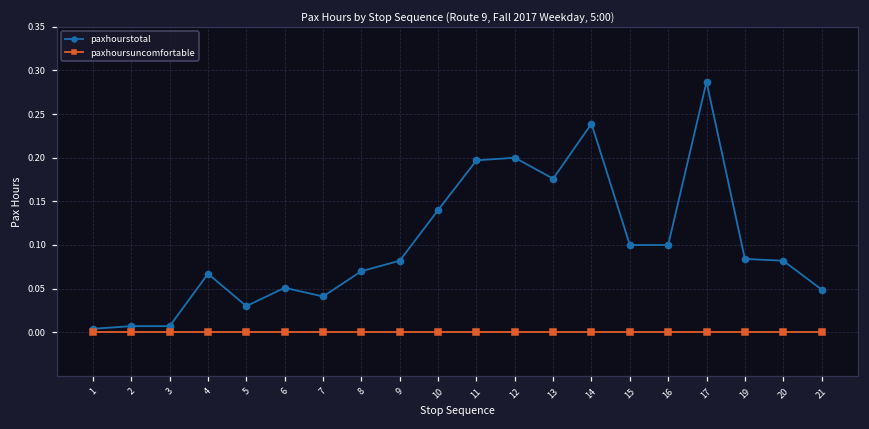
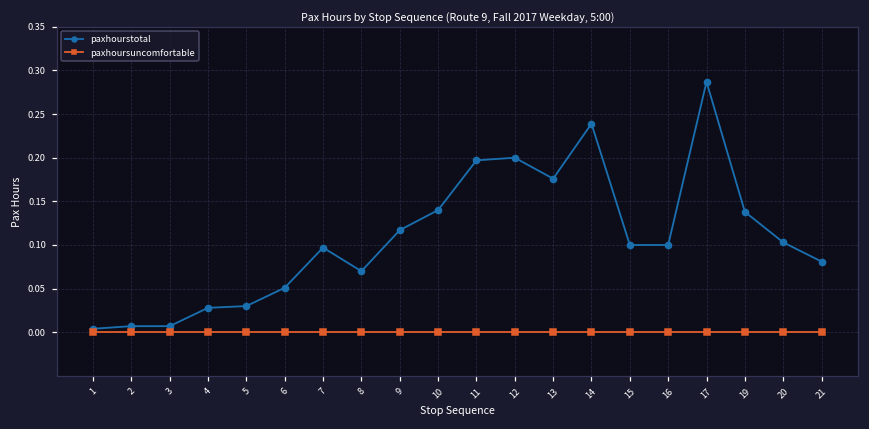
  {
    "paxhourstotal": {
      "1": 0.00,
      "2": 0.01,
      "3": 0.01,
-     "4": 0.07,
+     "4": 0.03,
      "5": 0.03,
      "6": 0.05,
-     "7": 0.04,
+     "7": 0.10,
      "8": 0.07,
-     "9": 0.08,
+     "9": 0.12,
      "10": 0.14,
      "11": 0.20,
      "12": 0.20,
      "13": 0.18,
      "14": 0.24,
      "15": 0.10,
      "16": 0.10,
      "17": 0.29,
-     "19": 0.08,
-     "20": 0.08,
-     "21": 0.05
+     "19": 0.14,
+     "20": 0.10,
+     "21": 0.08
    },
    "paxhoursuncomfortable": {
      "1": 0.00,
      "2": 0.00,
      "3": 0.00,
      "4": 0.00,
      "5": 0.00,
      "6": 0.00,
      "7": 0.00,
      "8": 0.00,
      "9": 0.00,
      "10": 0.00,
      "11": 0.00,
      "12": 0.00,
      "13": 0.00,
      "14": 0.00,
      "15": 0.00,
      "16": 0.00,
      "17": 0.00,
      "19": 0.00,
      "20": 0.00,
      "21": 0.00
    }
  }
